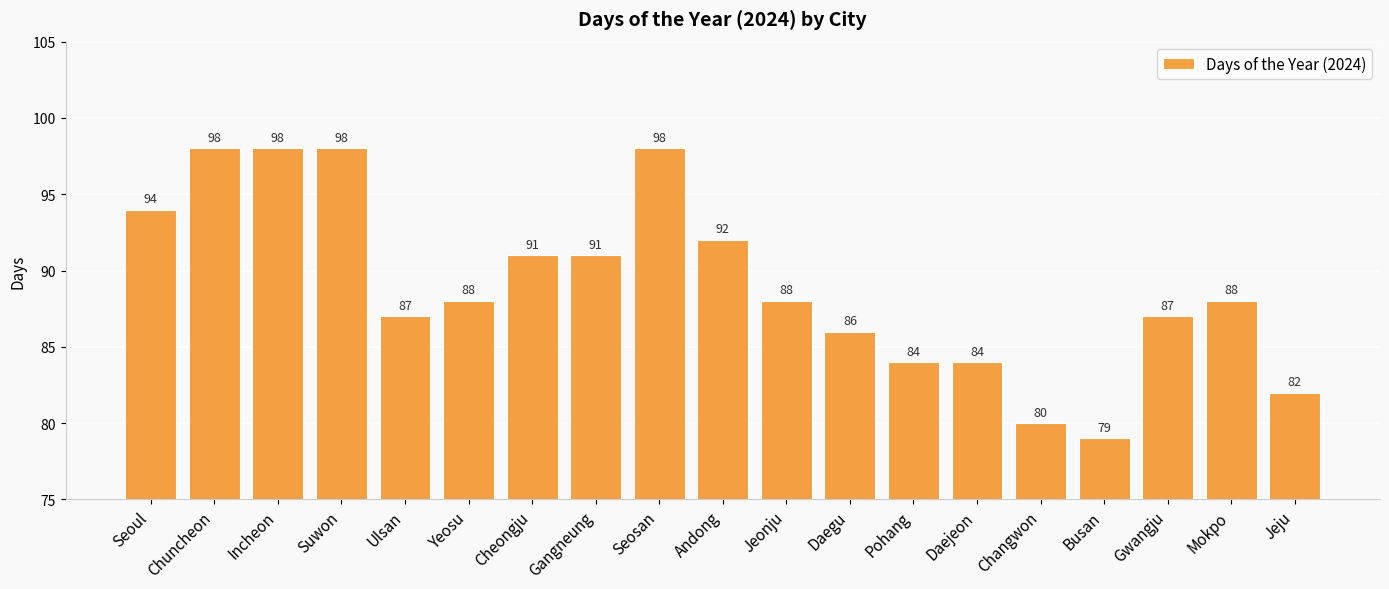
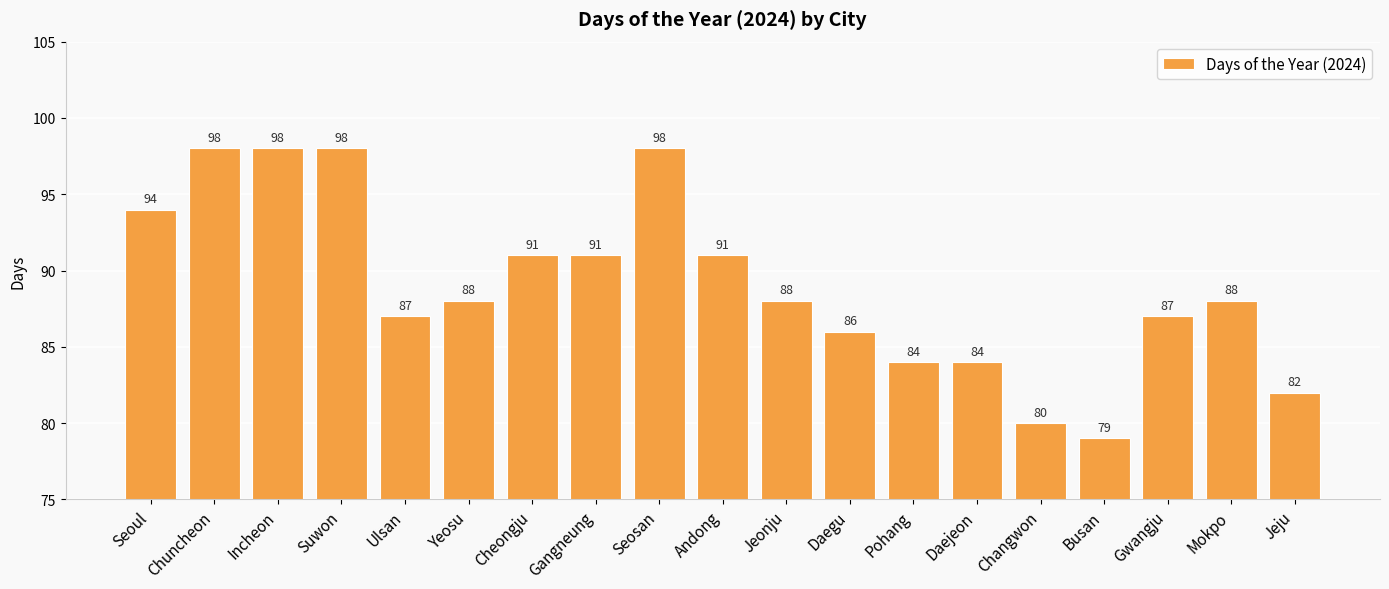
  {
    "Seoul": 94,
    "Chuncheon": 98,
    "Incheon": 98,
    "Suwon": 98,
    "Ulsan": 87,
    "Yeosu": 88,
    "Cheongju": 91,
    "Gangneung": 91,
    "Seosan": 98,
-   "Andong": 92,
+   "Andong": 91,
    "Jeonju": 88,
    "Daegu": 86,
    "Pohang": 84,
    "Daejeon": 84,
    "Changwon": 80,
    "Busan": 79,
    "Gwangju": 87,
    "Mokpo": 88,
    "Jeju": 82
  }
